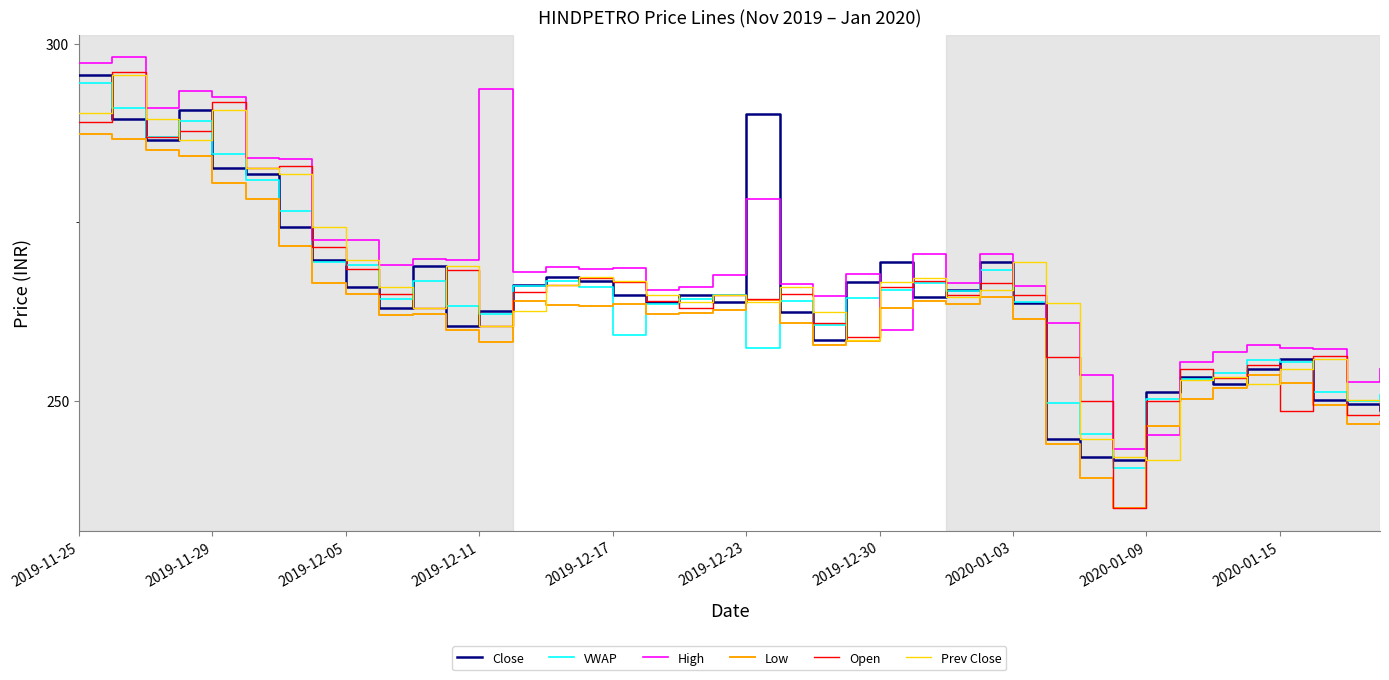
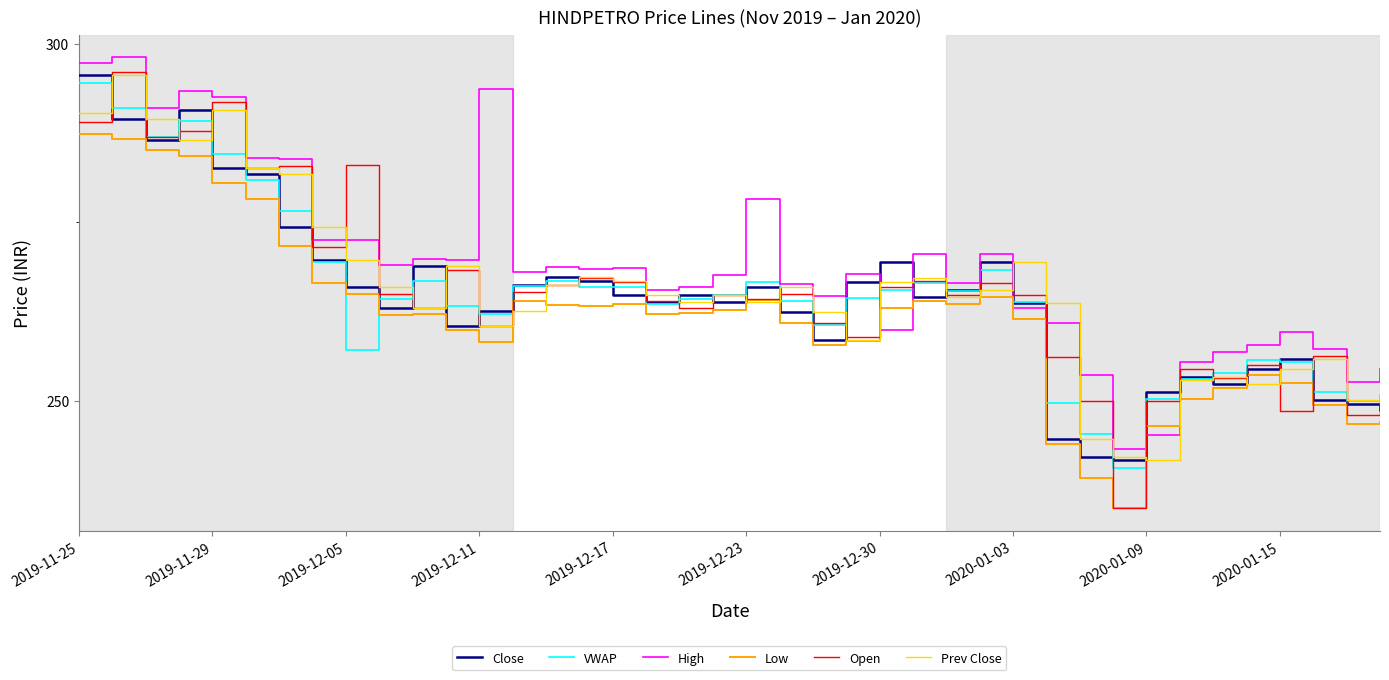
  {
    "Close": {
      "2019-11-25": 296,
      "2019-11-29": 283,
      "2019-12-05": 266,
      "2019-12-11": 263,
      "2019-12-17": 265,
-     "2019-12-23": 290,
+     "2019-12-23": 266,
      "2019-12-30": 269,
      "2020-01-09": 251,
      "2020-01-15": 256
    },
    "VWAP": {
      "2019-11-25": 295,
      "2019-11-29": 285,
-     "2019-12-05": 269,
+     "2019-12-05": 257,
      "2019-12-11": 262,
-     "2019-12-17": 259,
-     "2019-12-23": 258,
+     "2019-12-17": 266,
+     "2019-12-23": 267,
      "2019-12-30": 265,
      "2020-01-15": 255
    },
    "High": {
      "2019-11-25": 297,
      "2019-11-29": 293,
      "2019-12-05": 273,
      "2019-12-11": 294,
      "2019-12-17": 269,
      "2019-12-23": 278,
      "2019-12-30": 260,
-     "2020-01-03": 266,
+     "2020-01-03": 263,
      "2020-01-09": 245,
-     "2020-01-15": 257
+     "2020-01-15": 260
    },
    "Open": {
      "2019-11-25": 289,
      "2019-11-29": 292,
-     "2019-12-05": 269,
+     "2019-12-05": 283,
      "2019-12-30": 266,
      "2020-01-03": 265,
      "2020-01-15": 249
    }
  }
